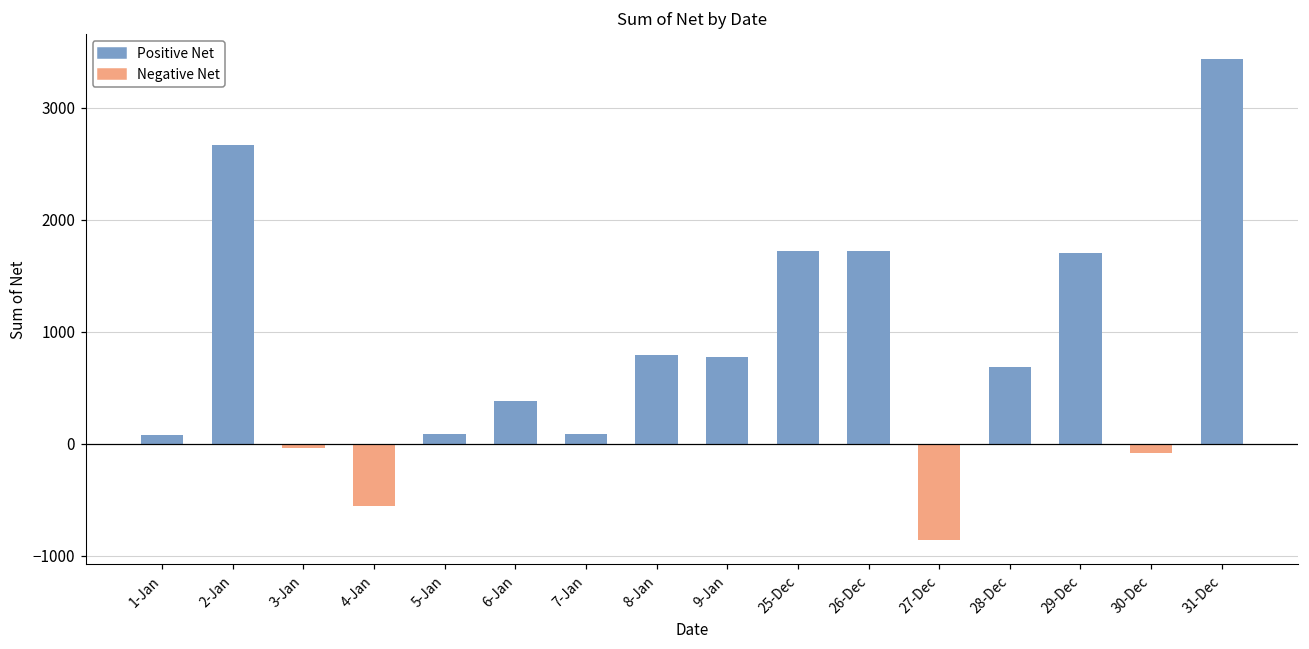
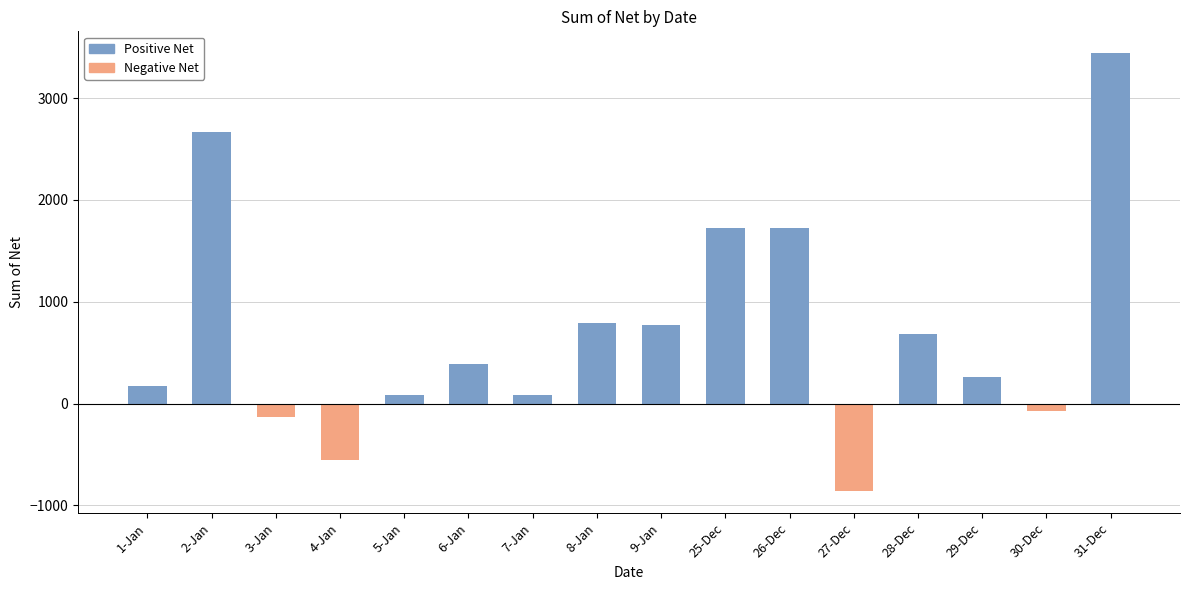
  {
    "Positive Net": {
-     "1-Jan": 80,
+     "1-Jan": 170,
      "2-Jan": 2670,
      "3-Jan": 0,
      "4-Jan": 0,
      "5-Jan": 90,
      "6-Jan": 390,
      "7-Jan": 90,
      "8-Jan": 800,
      "9-Jan": 770,
      "25-Dec": 1720,
      "26-Dec": 1720,
      "27-Dec": 0,
      "28-Dec": 690,
-     "29-Dec": 1710,
+     "29-Dec": 260,
      "30-Dec": 0,
      "31-Dec": 3440
    },
    "Negative Net": {
      "1-Jan": 0,
      "2-Jan": 0,
-     "3-Jan": -40,
+     "3-Jan": -130,
      "4-Jan": -550,
      "5-Jan": 0,
      "6-Jan": 0,
      "7-Jan": 0,
      "8-Jan": 0,
      "9-Jan": 0,
      "25-Dec": 0,
      "26-Dec": 0,
      "27-Dec": -860,
      "28-Dec": 0,
      "29-Dec": 0,
      "30-Dec": -80,
      "31-Dec": 0
    }
  }
